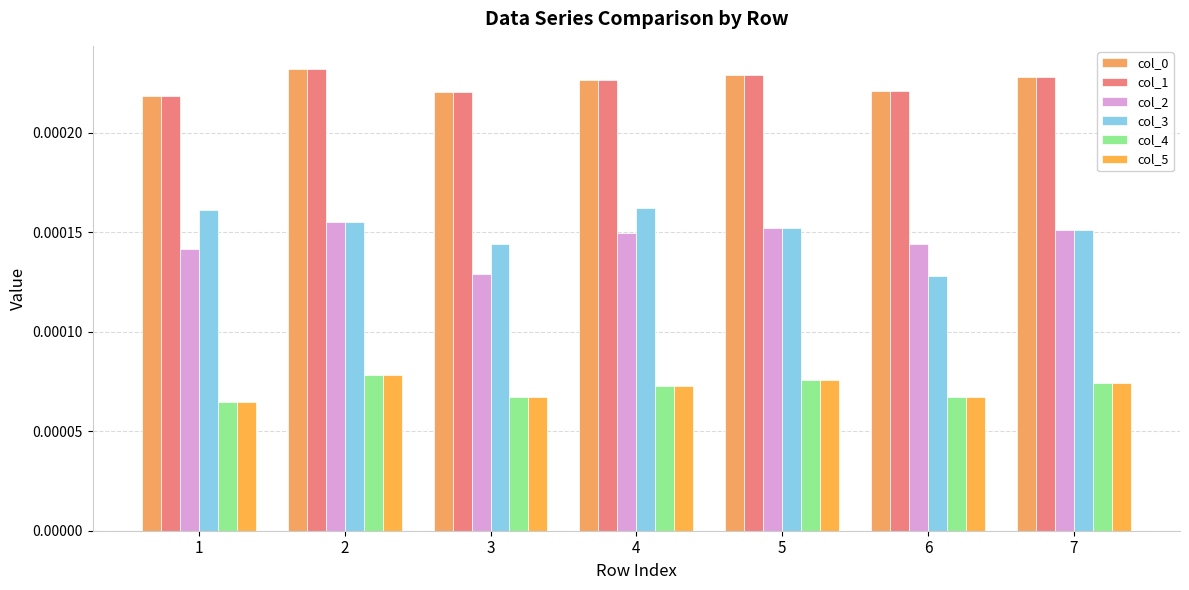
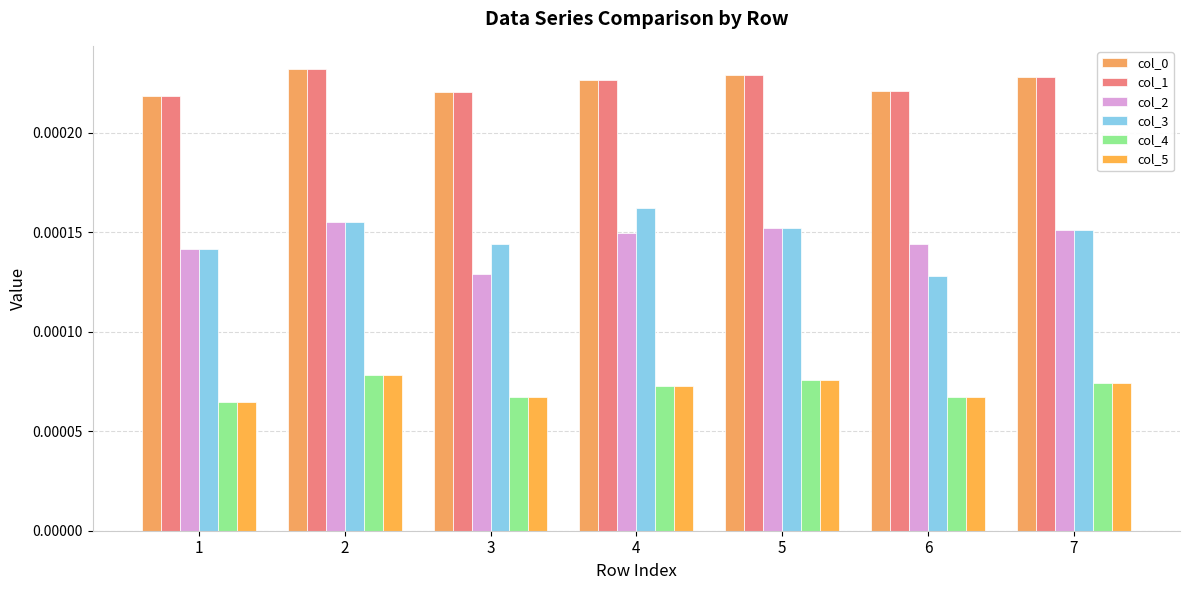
  {
    "col_2": {
      "1": 0.000142,
      "2": 0.000155,
      "3": 0.000129,
      "4": 0.000150,
      "5": 0.000152,
      "6": 0.000144,
      "7": 0.000151
    },
    "col_3": {
-     "1": 0.000161,
+     "1": 0.000142,
      "2": 0.000155,
      "3": 0.000144,
      "4": 0.000162,
      "5": 0.000152,
      "6": 0.000128,
      "7": 0.000151
    },
    "col_4": {
      "1": 0.000065,
      "2": 0.000078,
      "3": 0.000067,
      "4": 0.000073,
      "5": 0.000076,
      "6": 0.000067,
      "7": 0.000074
    }
  }
